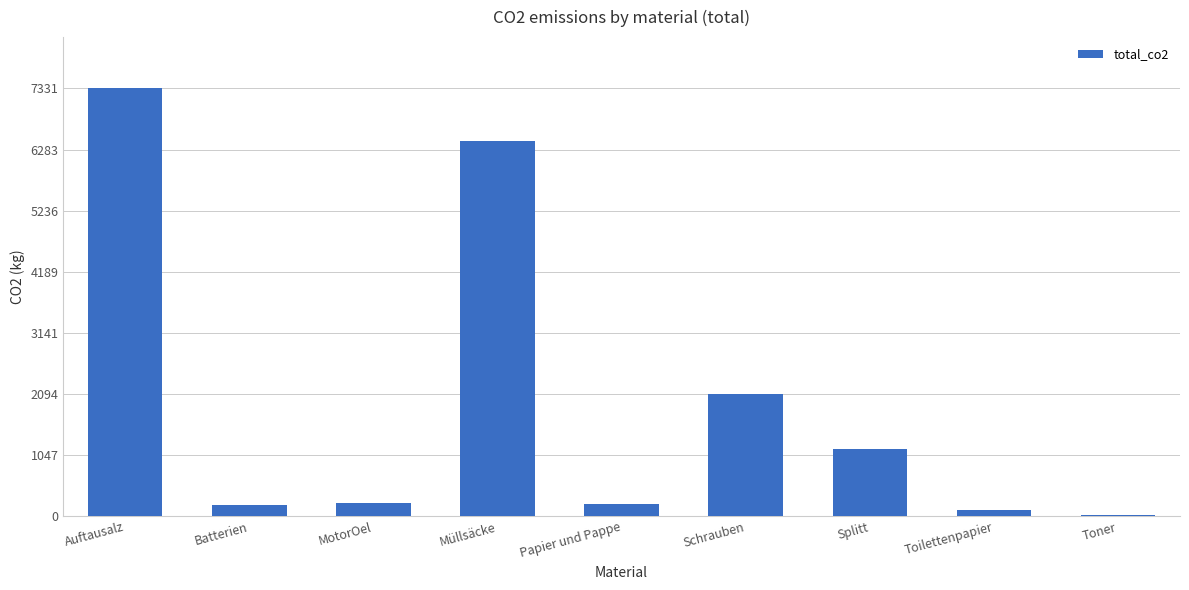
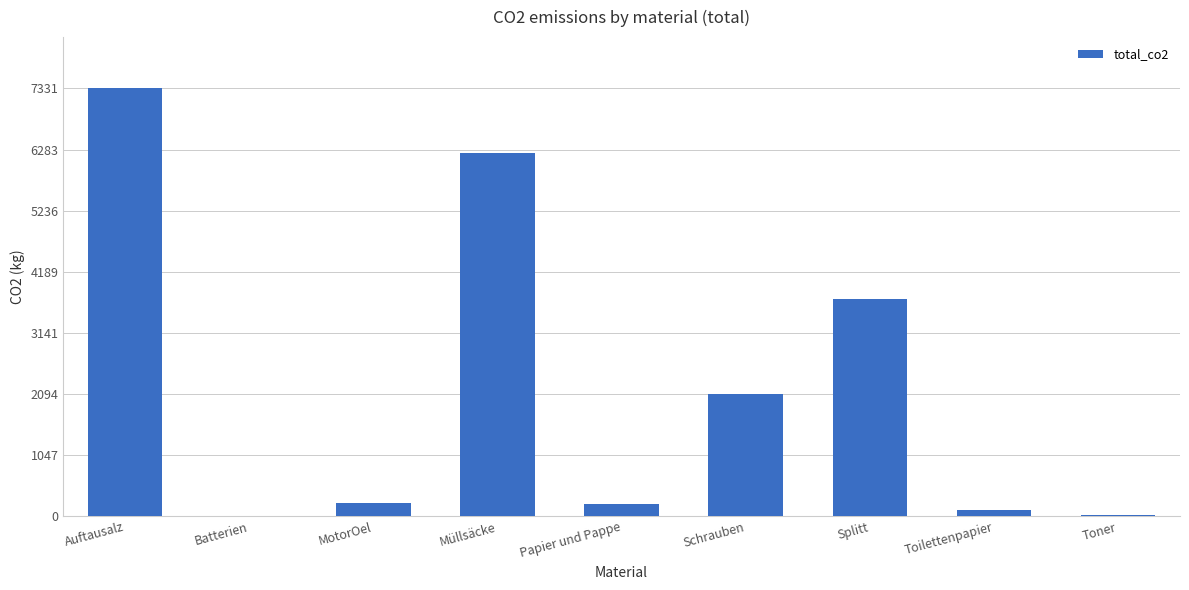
  {
    "Auftausalz": 7300,
-   "Batterien": 200,
+   "Batterien": 0,
    "MotorOel": 200,
-   "Müllsäcke": 6400,
+   "Müllsäcke": 6200,
    "Papier und Pappe": 200,
    "Schrauben": 2100,
-   "Splitt": 1200,
+   "Splitt": 3700,
    "Toilettenpapier": 100
  }
